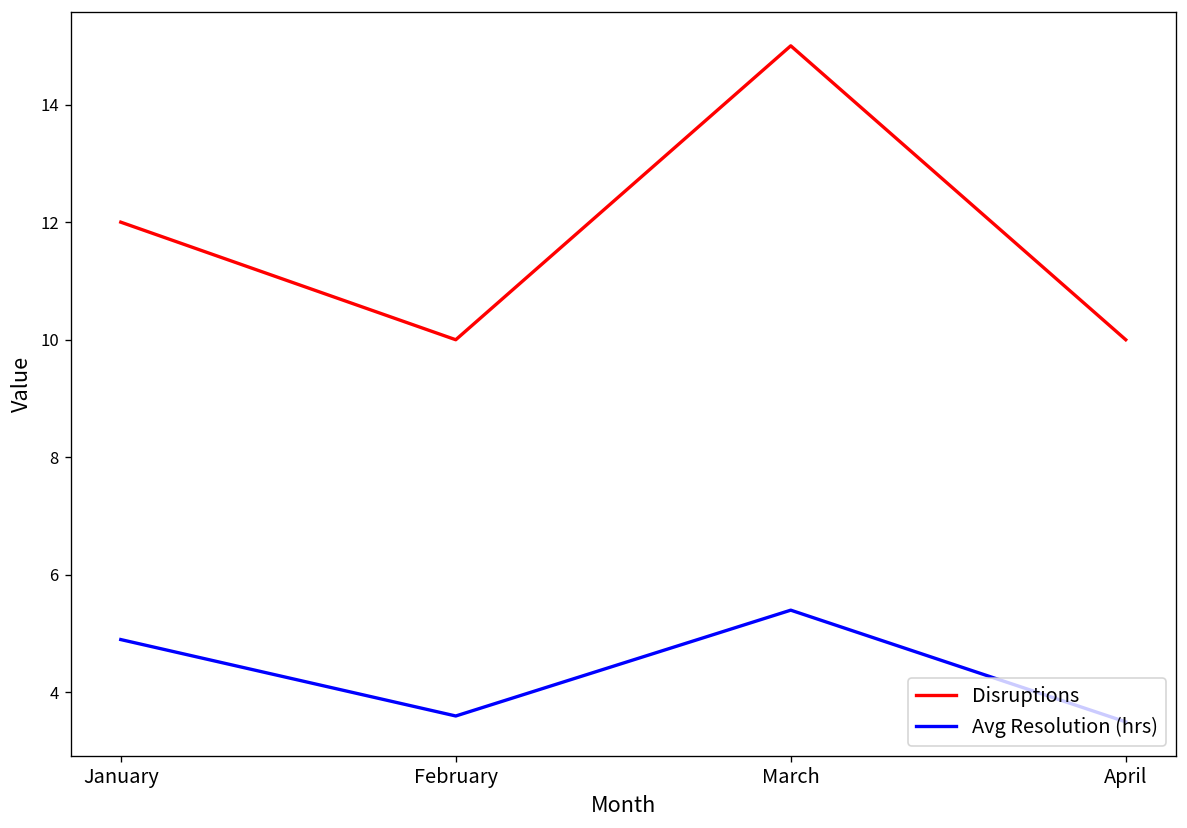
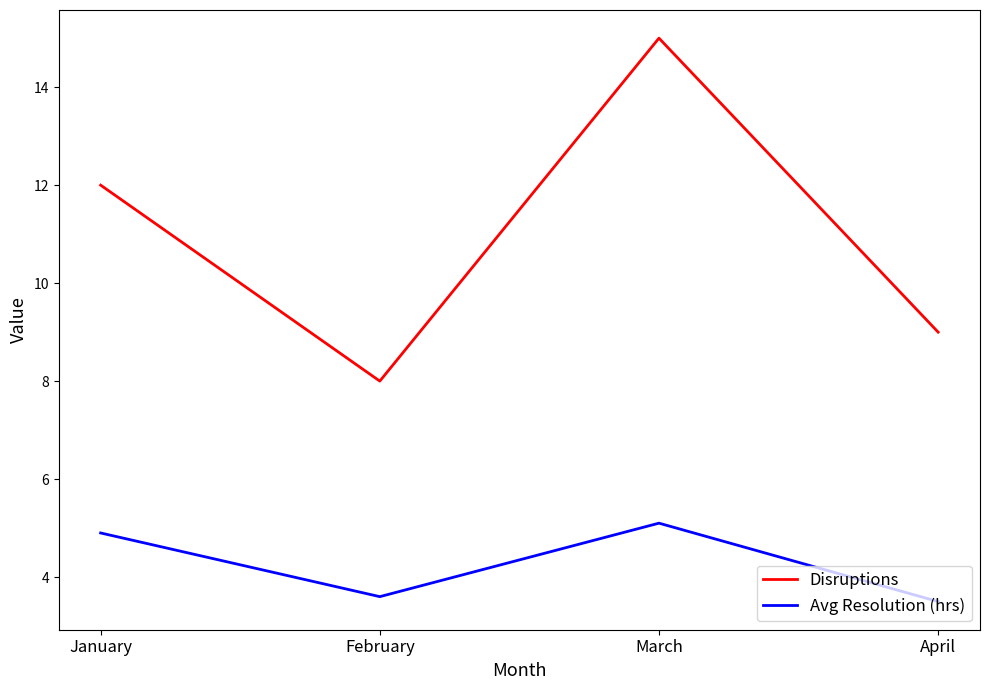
  {
    "Disruptions": {
      "January": 12,
-     "February": 10,
+     "February": 8,
      "March": 15,
-     "April": 10
+     "April": 9
    },
    "Avg Resolution (hrs)": {
      "January": 4.9,
      "February": 3.6,
-     "March": 5.4
+     "March": 5.1
    }
  }
